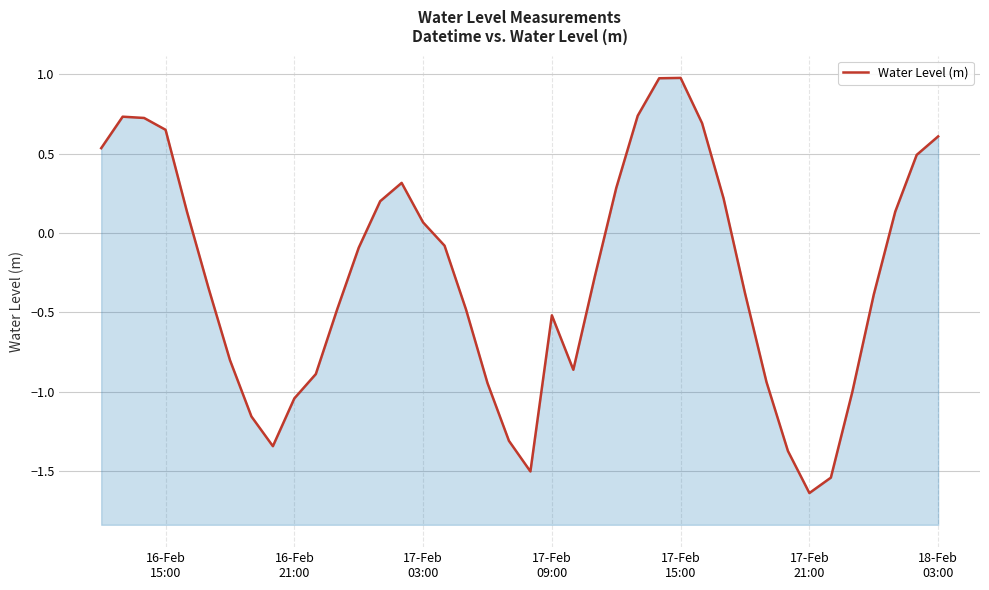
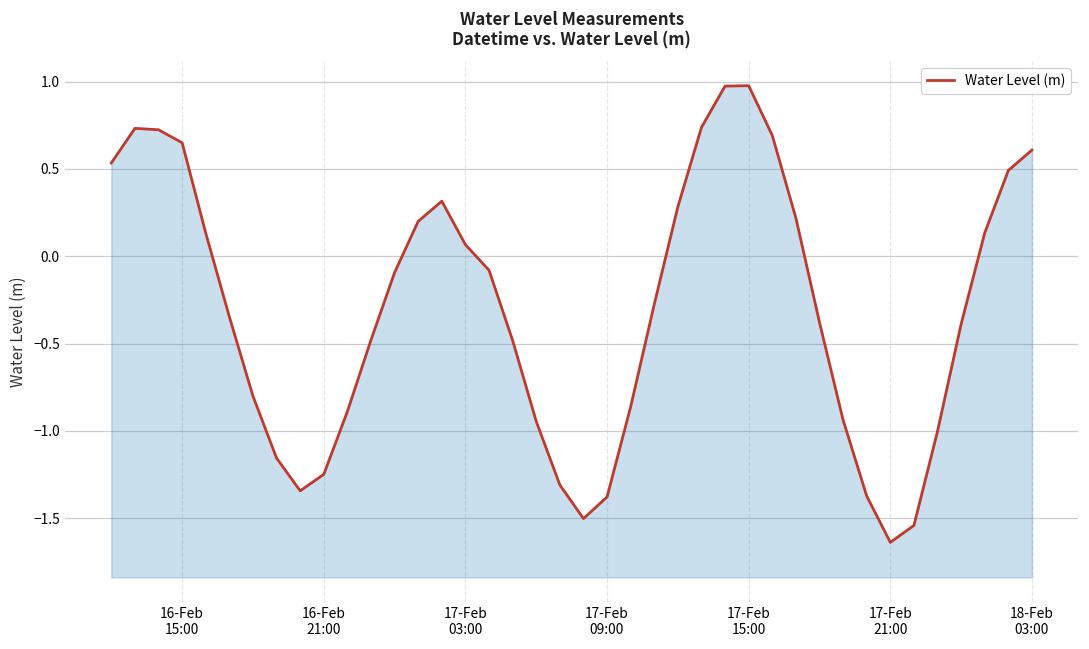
  {
    "16-Feb 15:00": 0.65,
-   "16-Feb 21:00": -1.04,
+   "16-Feb 21:00": -1.25,
    "17-Feb 03:00": 0.07,
-   "17-Feb 09:00": -0.52,
+   "17-Feb 09:00": -1.38,
    "17-Feb 15:00": 0.98,
    "17-Feb 21:00": -1.64,
    "18-Feb 03:00": 0.61
  }
